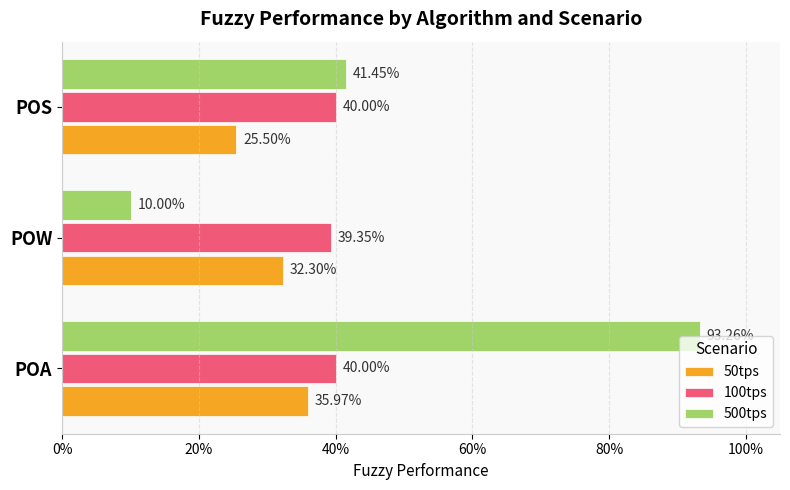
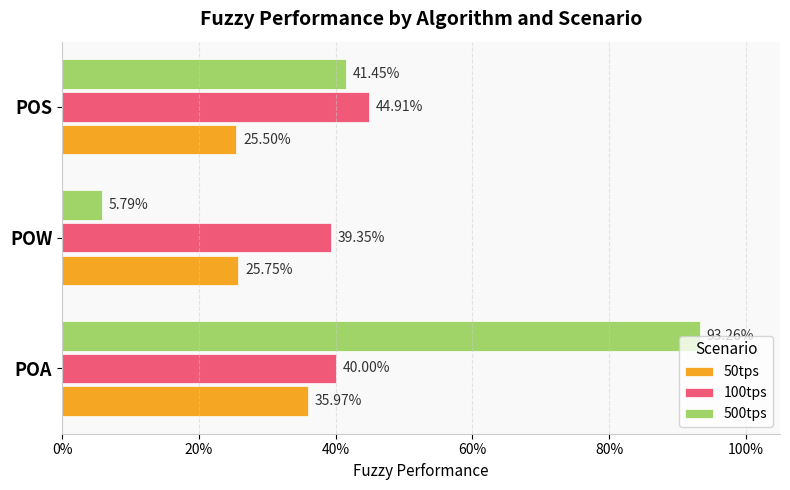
  {
    "50tps": {
      "POS": "25.50%",
-     "POW": "32.30%",
+     "POW": "25.75%",
      "POA": "35.97%"
    },
    "100tps": {
-     "POS": "40.00%",
+     "POS": "44.91%",
      "POW": "39.35%",
      "POA": "40.00%"
    },
    "500tps": {
      "POS": "41.45%",
-     "POW": "10.00%"
+     "POW": "5.79%"
    }
  }
